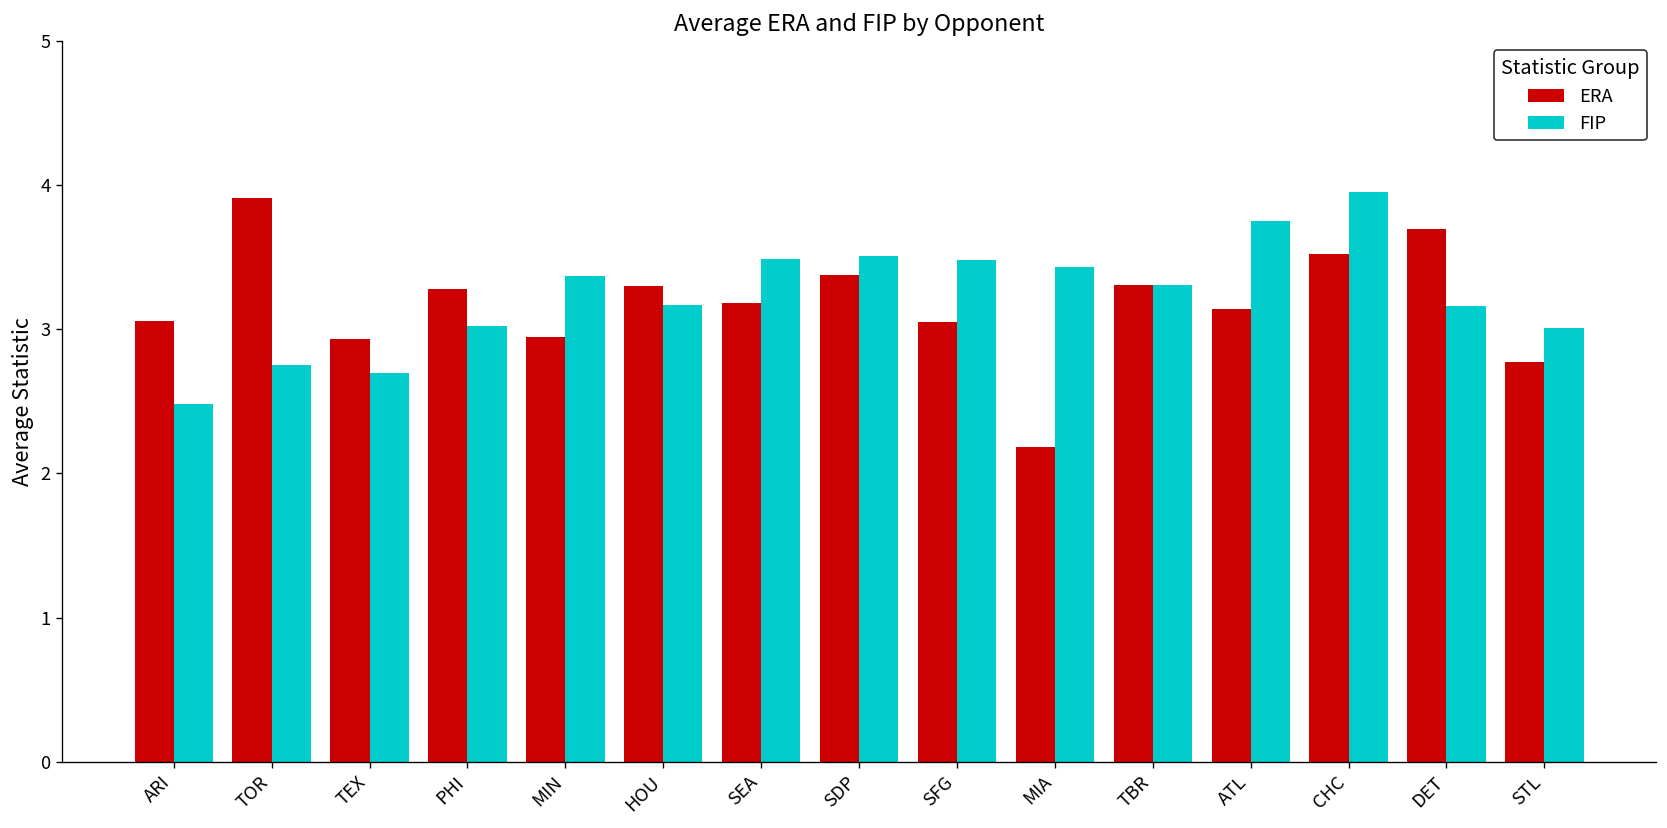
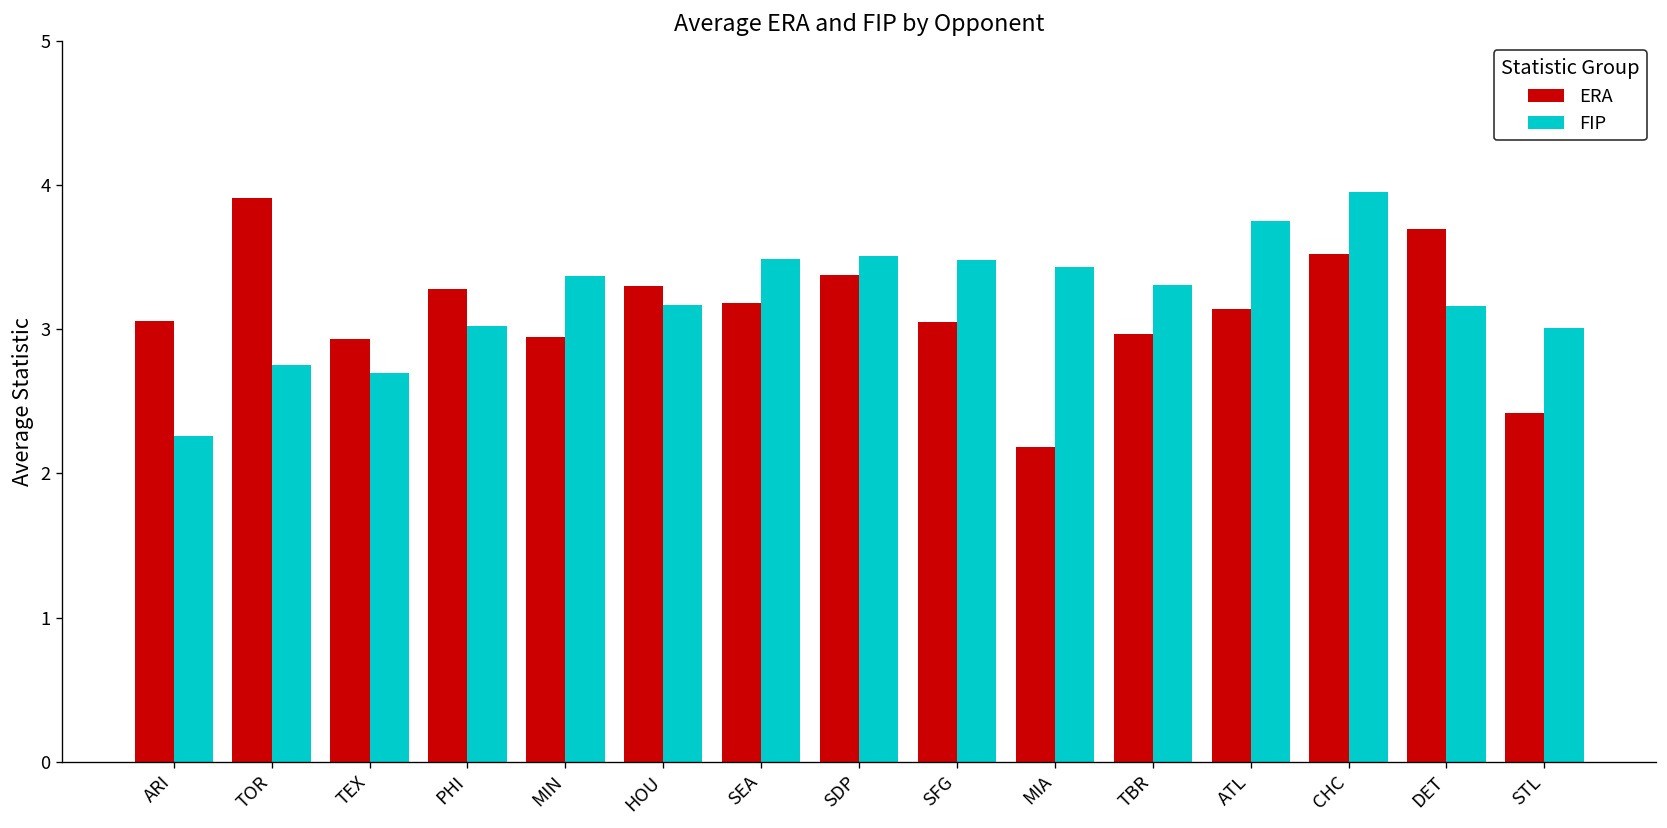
  {
    "ERA": {
      "ARI": 3.06,
      "TOR": 3.91,
      "TEX": 2.93,
      "PHI": 3.28,
      "MIN": 2.95,
      "HOU": 3.30,
      "SEA": 3.18,
      "SDP": 3.38,
      "SFG": 3.05,
      "MIA": 2.18,
-     "TBR": 3.31,
+     "TBR": 2.97,
      "ATL": 3.14,
      "CHC": 3.52,
      "DET": 3.70,
-     "STL": 2.77
+     "STL": 2.42
    },
    "FIP": {
-     "ARI": 2.48,
+     "ARI": 2.26,
      "TOR": 2.75,
      "TEX": 2.70,
      "PHI": 3.02,
      "MIN": 3.37,
      "HOU": 3.17,
      "SEA": 3.49,
      "SDP": 3.51,
      "SFG": 3.48,
      "MIA": 3.43,
      "TBR": 3.31,
      "ATL": 3.75,
      "CHC": 3.95,
      "DET": 3.16,
      "STL": 3.01
    }
  }
